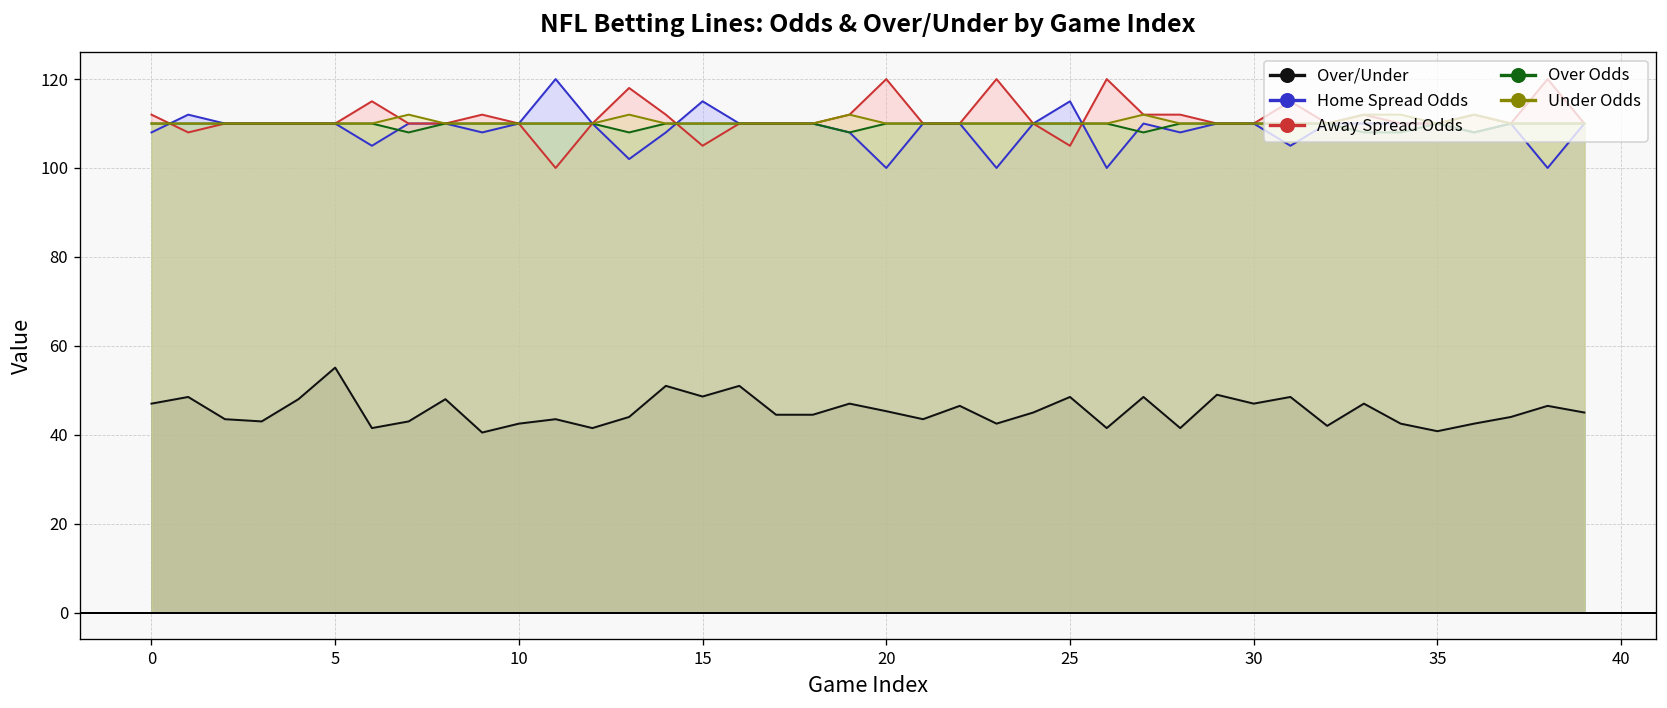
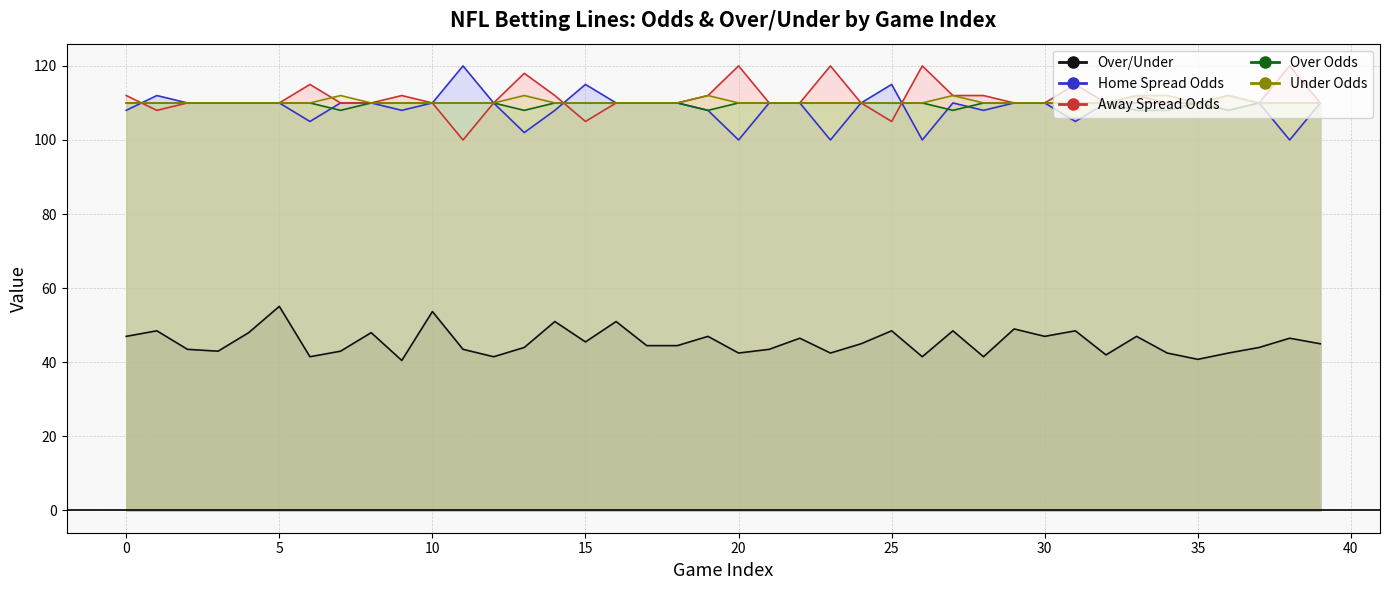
  {
    "Over/Under": {
      "0": 47,
      "5": 55,
-     "10": 43,
-     "15": 49,
-     "20": 45,
+     "10": 54,
+     "15": 46,
+     "20": 43,
      "25": 49,
      "30": 47,
      "35": 41
    }
  }
